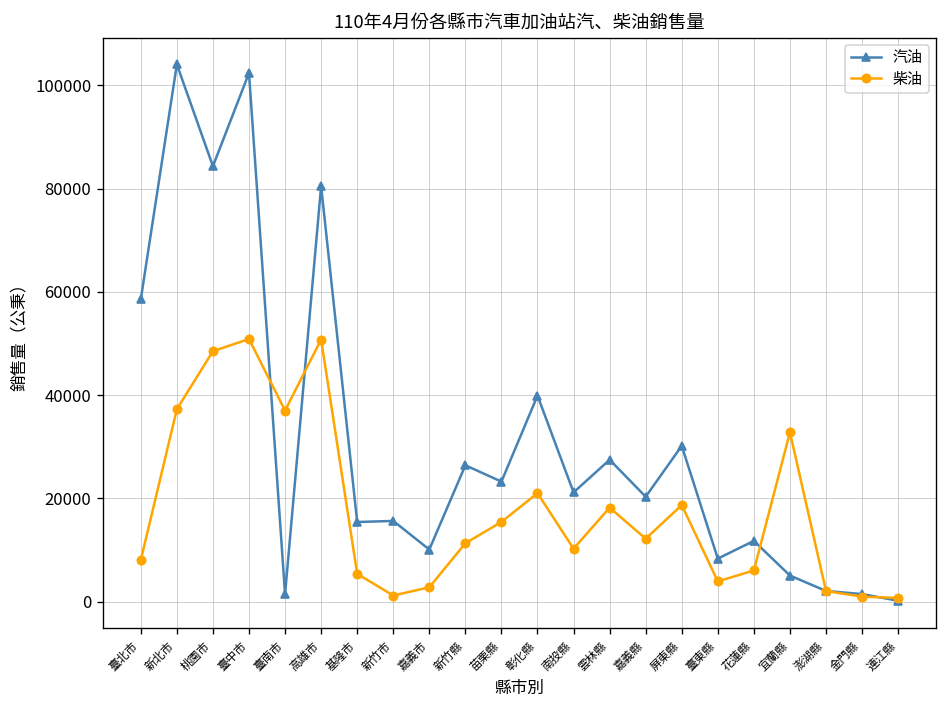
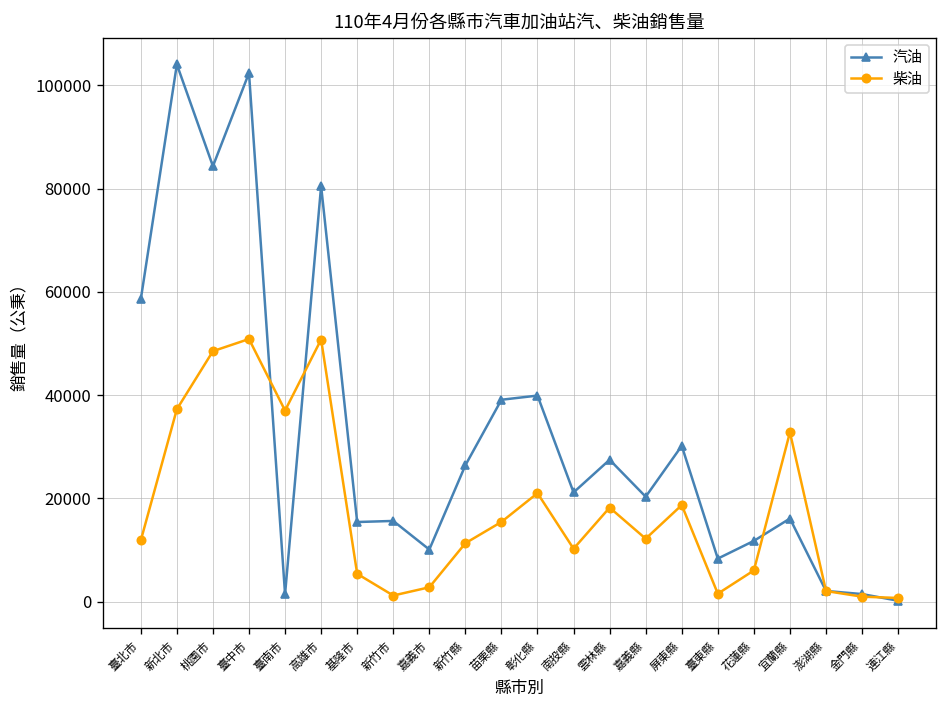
  {
    "汽油": {
      "臺北市": 59000,
      "新北市": 104000,
      "桃園市": 84000,
      "臺中市": 102000,
      "臺南市": 1000,
      "高雄市": 80000,
      "基隆市": 15000,
      "新竹市": 16000,
      "嘉義市": 10000,
      "新竹縣": 26000,
-     "苗栗縣": 23000,
+     "苗栗縣": 39000,
      "彰化縣": 40000,
      "南投縣": 21000,
      "雲林縣": 27000,
      "嘉義縣": 20000,
      "屏東縣": 30000,
      "臺東縣": 8000,
      "花蓮縣": 12000,
-     "宜蘭縣": 5000
+     "宜蘭縣": 16000
    },
    "柴油": {
-     "臺北市": 8000,
+     "臺北市": 12000,
      "新北市": 37000,
      "桃園市": 49000,
      "臺中市": 51000,
      "臺南市": 37000,
      "高雄市": 51000,
      "基隆市": 5000,
      "新竹市": 1000,
      "嘉義市": 3000,
      "新竹縣": 11000,
      "苗栗縣": 15000,
      "彰化縣": 21000,
      "南投縣": 10000,
      "雲林縣": 18000,
      "嘉義縣": 12000,
      "屏東縣": 19000,
-     "臺東縣": 4000,
+     "臺東縣": 2000,
      "花蓮縣": 6000,
      "宜蘭縣": 33000
    }
  }
